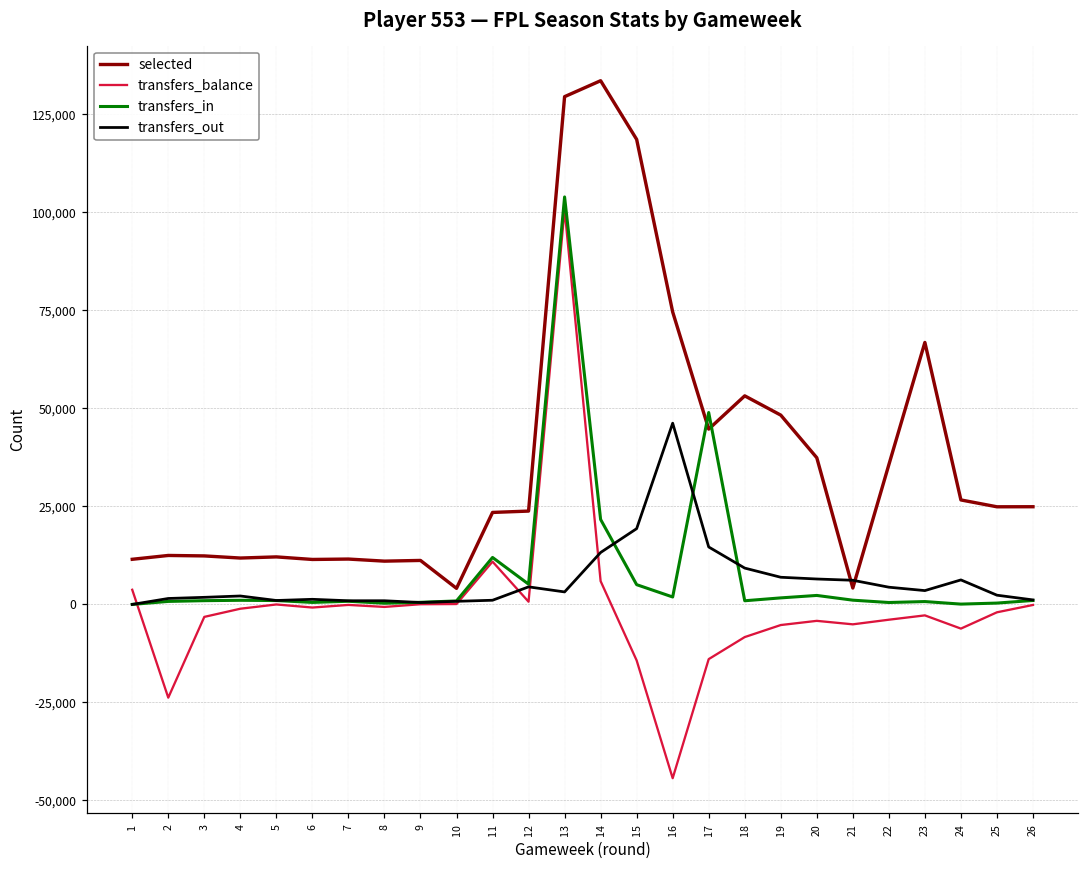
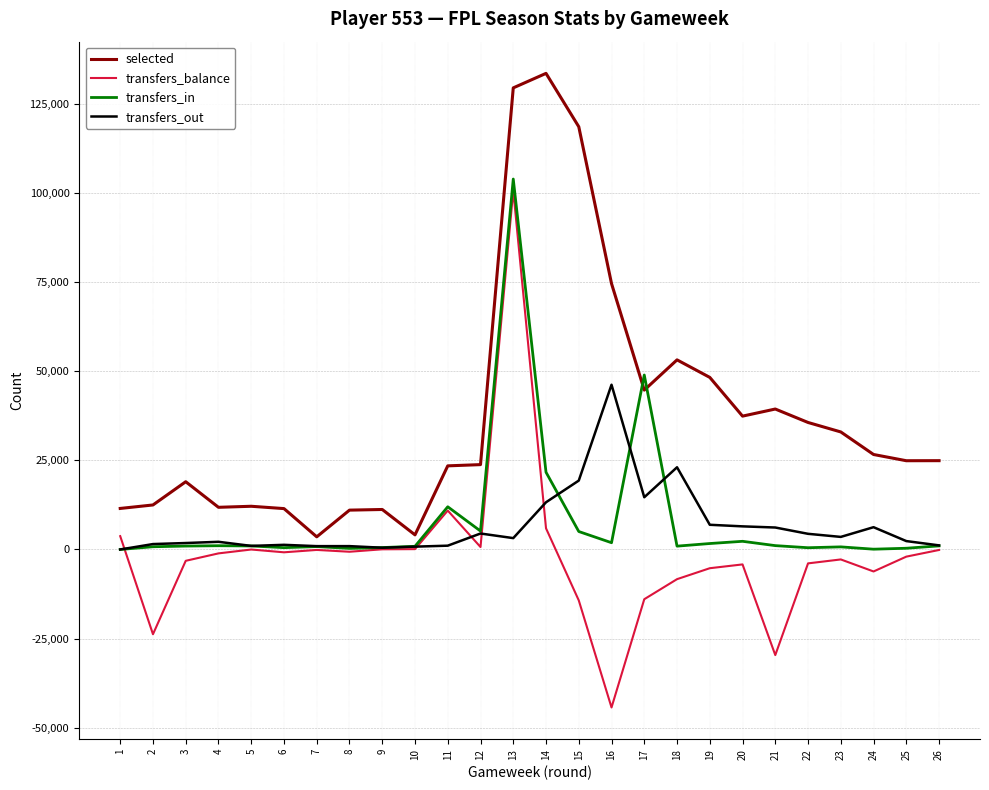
  {
    "selected": {
-     "3": "12,000",
-     "7": "12,000",
-     "21": "4,000",
-     "23": "67,000",
+     "3": "19,000",
+     "7": "4,000",
+     "21": "39,000",
+     "23": "33,000",
      "26": "25,000"
    },
    "transfers_balance": {
      "1": "4,000",
      "2": "-24,000",
      "3": "-3,000",
      "4": "-1,000",
      "5": "0",
      "6": "-1,000",
      "7": "0",
      "8": "-1,000",
      "11": "11,000",
      "12": "1,000",
      "13": "101,000",
      "14": "6,000",
      "15": "-14,000",
      "16": "-44,000",
      "17": "-14,000",
      "18": "-8,000",
      "19": "-5,000",
      "20": "-4,000",
-     "21": "-5,000",
+     "21": "-30,000",
      "22": "-4,000",
      "23": "-3,000",
      "24": "-6,000",
      "25": "-2,000",
      "26": "0"
    },
    "transfers_in": {
      "2": "1,000",
      "3": "1,000",
      "4": "1,000",
      "6": "1,000",
      "11": "12,000",
      "13": "104,000",
      "14": "22,000",
      "15": "5,000",
      "16": "2,000",
      "17": "49,000",
      "18": "1,000",
      "19": "2,000",
      "20": "2,000",
      "21": "1,000",
      "22": "0",
      "23": "1,000",
      "24": "0",
      "25": "0"
    },
    "transfers_out": {
      "2": "2,000",
      "3": "2,000",
      "4": "2,000",
      "6": "1,000",
      "11": "1,000",
      "13": "3,000",
      "14": "13,000",
      "15": "19,000",
      "16": "46,000",
      "17": "15,000",
-     "18": "9,000",
+     "18": "23,000",
      "19": "7,000",
      "20": "6,000",
      "21": "6,000",
      "22": "4,000",
      "23": "4,000",
      "24": "6,000",
      "25": "2,000"
    }
  }
